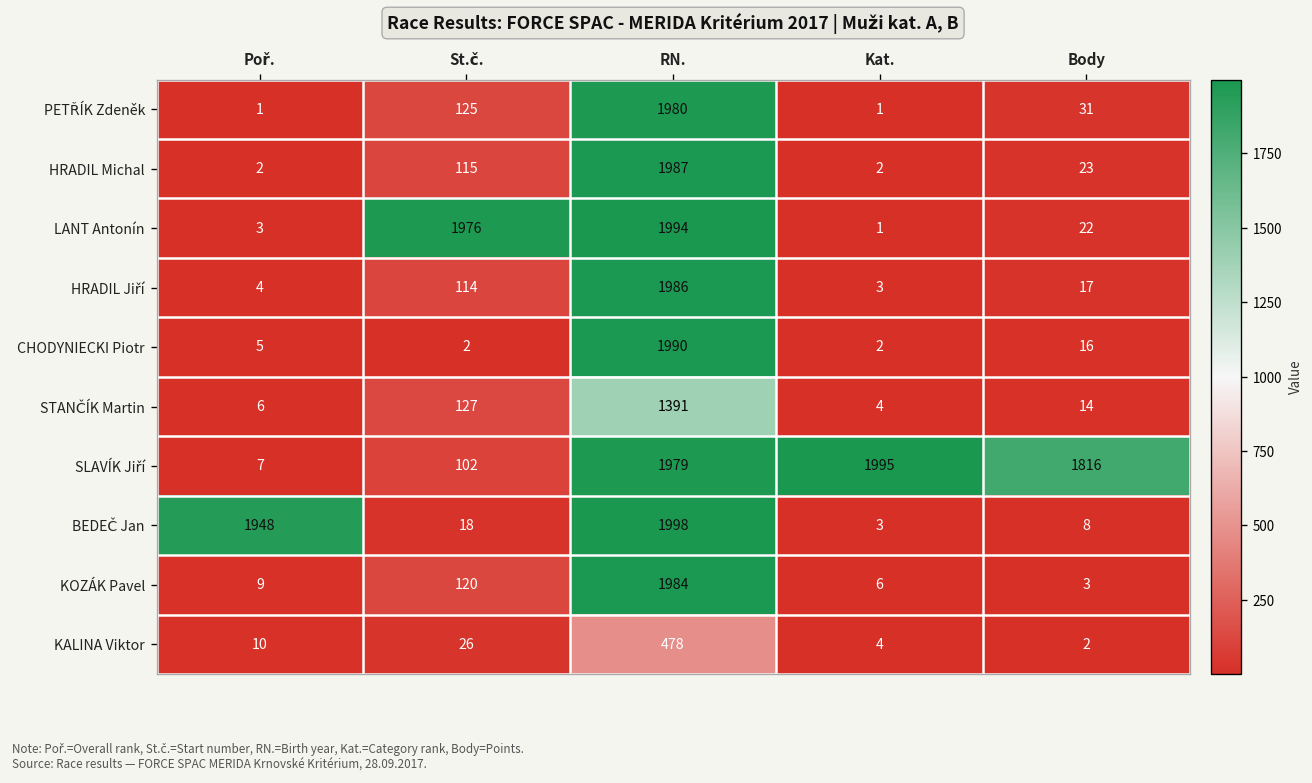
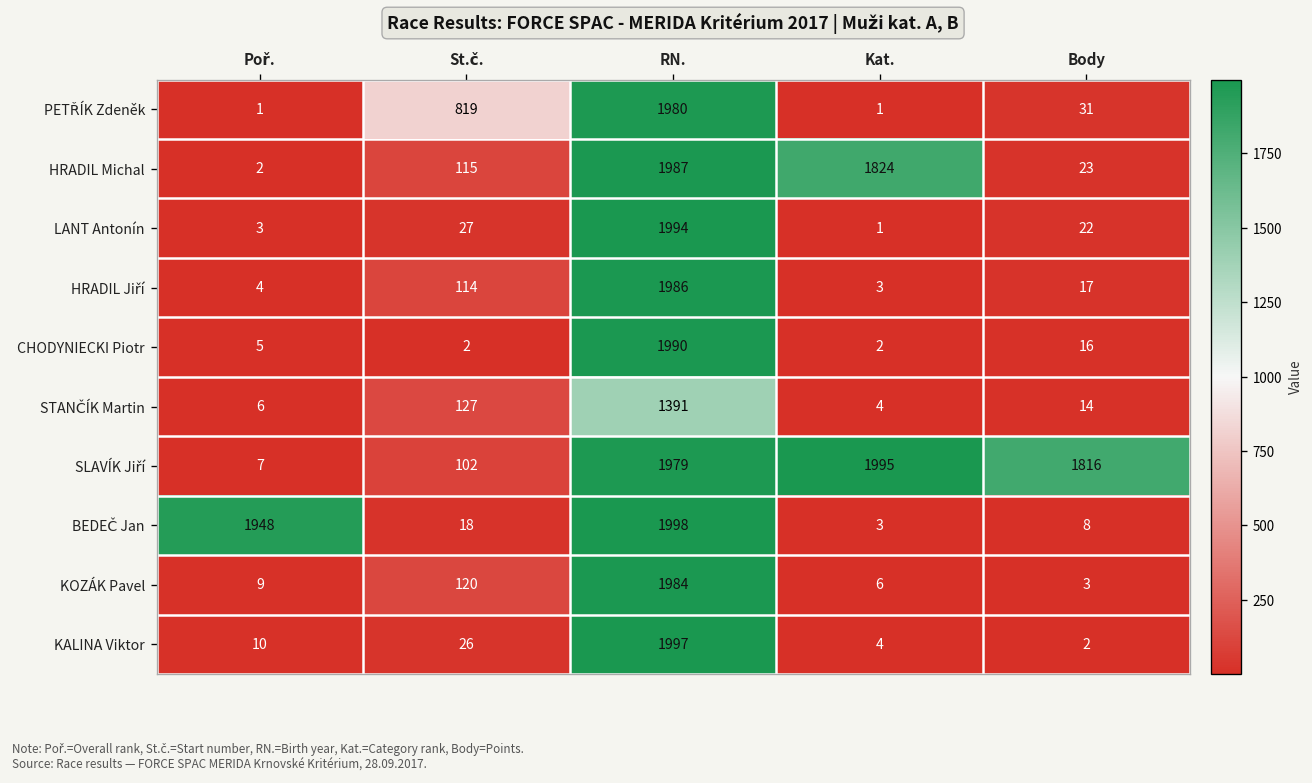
  {
    "PETŘÍK Zdeněk": {
      "Poř.": 1,
-     "St.č.": 125,
+     "St.č.": 819,
      "RN.": 1980,
      "Kat.": 1,
      "Body": 31
    },
    "HRADIL Michal": {
      "Poř.": 2,
      "St.č.": 115,
      "RN.": 1987,
-     "Kat.": 2,
+     "Kat.": 1824,
      "Body": 23
    },
    "LANT Antonín": {
      "Poř.": 3,
-     "St.č.": 1976,
+     "St.č.": 27,
      "RN.": 1994,
      "Kat.": 1,
      "Body": 22
    },
    "HRADIL Jiří": {
      "Poř.": 4,
      "St.č.": 114,
      "RN.": 1986,
      "Kat.": 3,
      "Body": 17
    },
    "CHODYNIECKI Piotr": {
      "Poř.": 5,
      "St.č.": 2,
      "RN.": 1990,
      "Kat.": 2,
      "Body": 16
    },
    "STANČÍK Martin": {
      "Poř.": 6,
      "St.č.": 127,
      "RN.": 1391,
      "Kat.": 4,
      "Body": 14
    },
    "SLAVÍK Jiří": {
      "Poř.": 7,
      "St.č.": 102,
      "RN.": 1979,
      "Kat.": 1995,
      "Body": 1816
    },
    "BEDEČ Jan": {
      "Poř.": 1948,
      "St.č.": 18,
      "RN.": 1998,
      "Kat.": 3,
      "Body": 8
    },
    "KOZÁK Pavel": {
      "Poř.": 9,
      "St.č.": 120,
      "RN.": 1984,
      "Kat.": 6,
      "Body": 3
    },
    "KALINA Viktor": {
      "Poř.": 10,
      "St.č.": 26,
-     "RN.": 478,
+     "RN.": 1997,
      "Kat.": 4,
      "Body": 2
    }
  }
